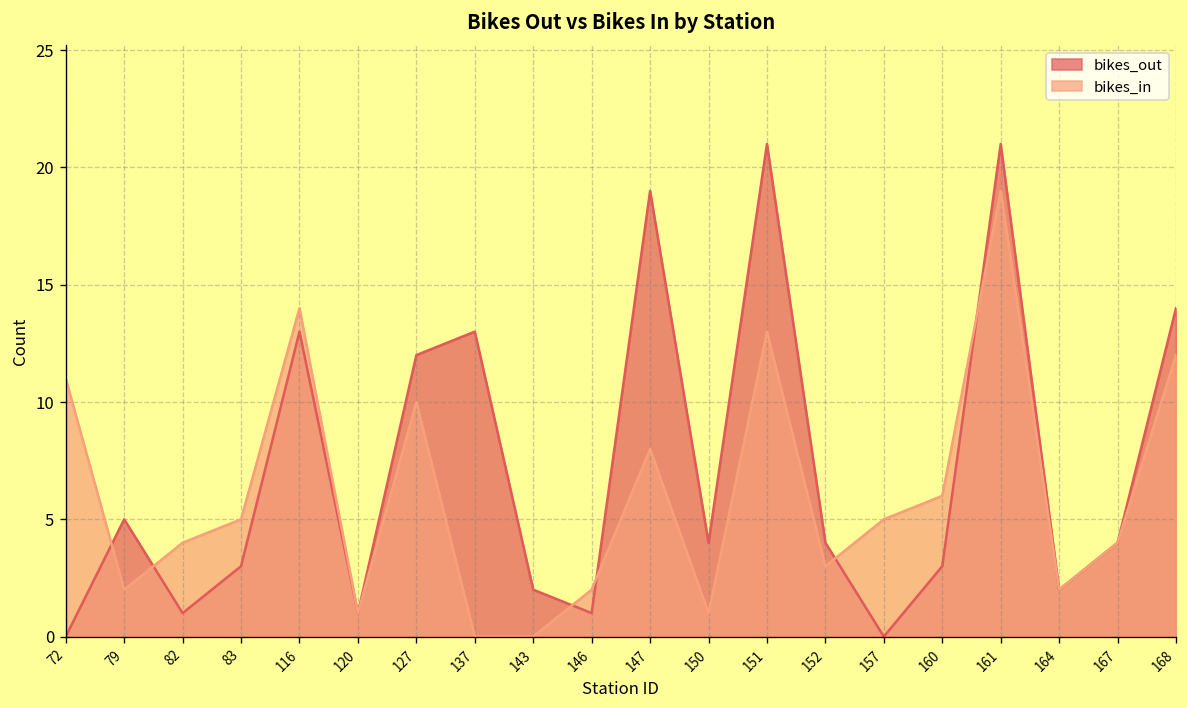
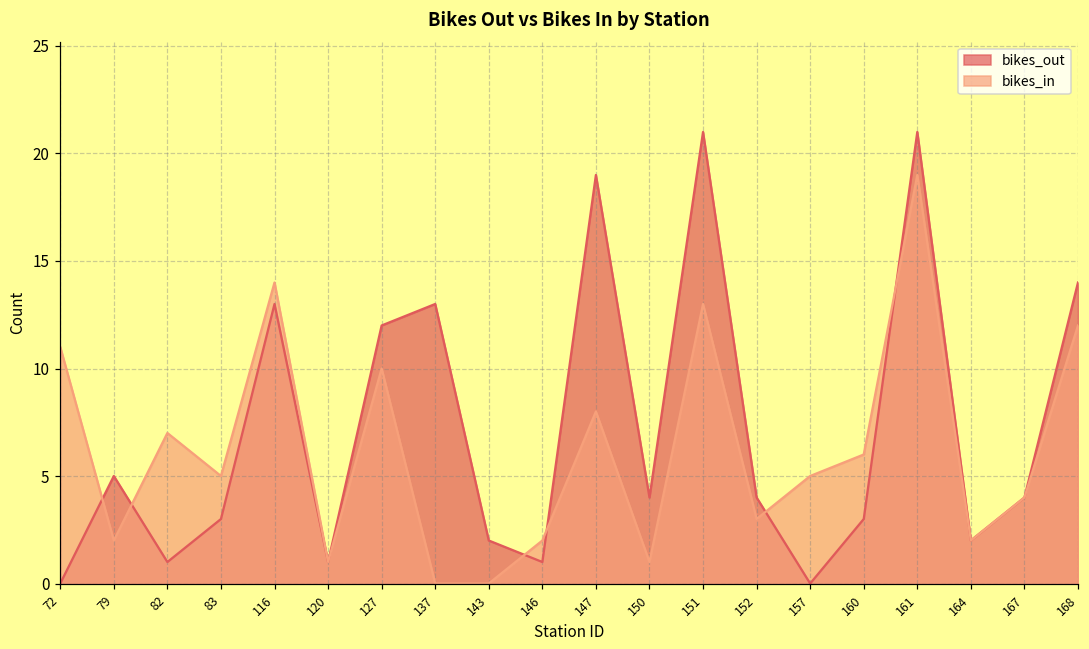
  {
    "bikes_out": {
      "72": 0,
      "79": 5,
      "82": 1,
      "83": 3,
      "116": 13,
      "127": 12,
      "137": 13,
      "143": 2,
      "146": 1,
      "147": 19,
      "150": 4,
      "151": 21,
      "152": 4,
      "157": 0,
      "160": 3,
      "161": 21,
      "168": 14
    },
    "bikes_in": {
      "72": 11,
      "79": 2,
-     "82": 4,
+     "82": 7,
      "83": 5,
      "116": 14,
      "127": 10,
      "137": 0,
      "143": 0,
      "146": 2,
      "147": 8,
      "150": 1,
      "151": 13,
      "152": 3,
      "157": 5,
      "160": 6,
      "161": 19,
      "168": 12
    }
  }
